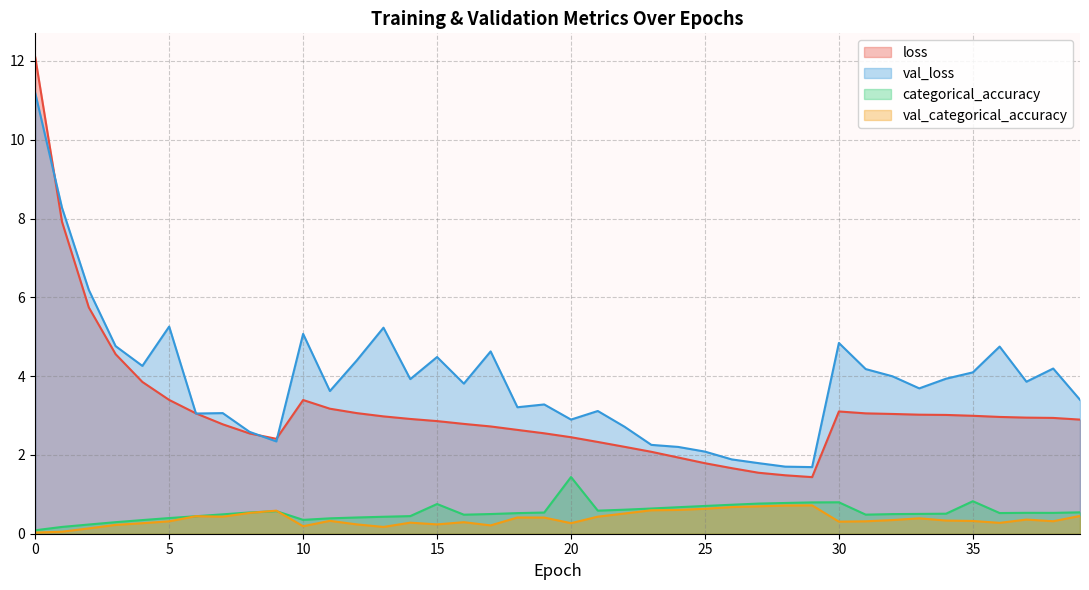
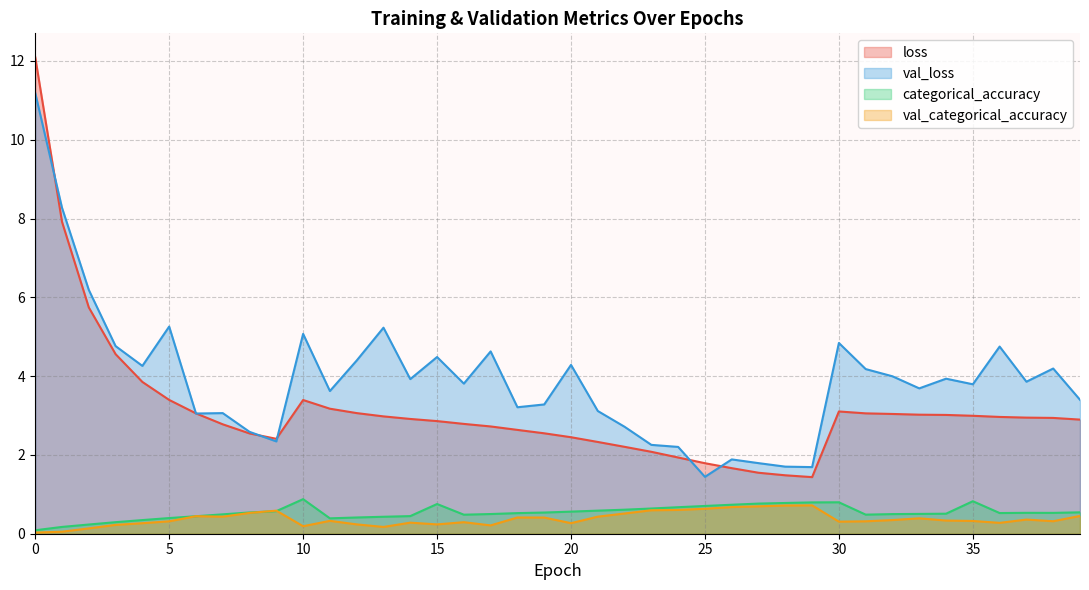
  {
    "val_loss": {
      "0": 11.2,
      "5": 5.3,
      "10": 5.1,
      "15": 4.5,
-     "20": 2.9,
-     "25": 2.1,
+     "20": 4.3,
+     "25": 1.4,
      "30": 4.8,
-     "35": 4.1
+     "35": 3.8
    },
    "categorical_accuracy": {
      "5": 0.4,
-     "10": 0.4,
+     "10": 0.9,
      "15": 0.8,
-     "20": 1.4,
+     "20": 0.6,
      "25": 0.7,
      "30": 0.8,
      "35": 0.8
    }
  }
